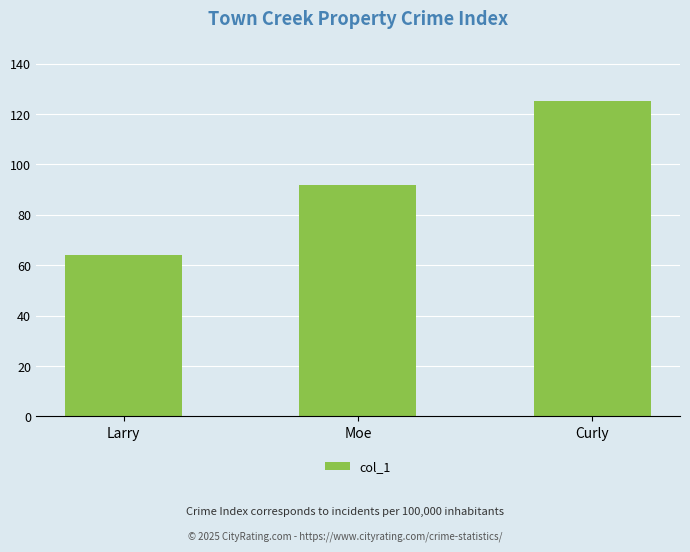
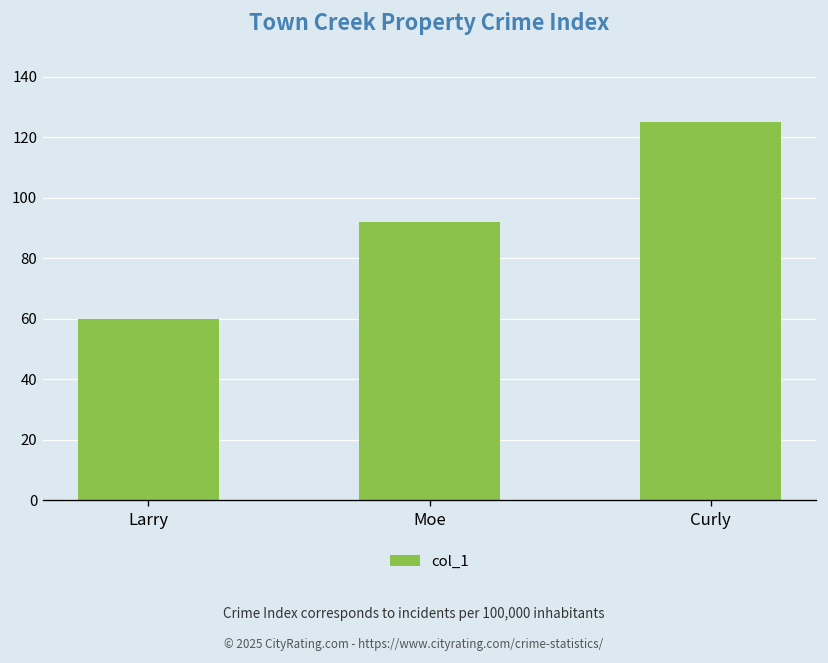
  {
-   "Larry": 64,
+   "Larry": 60,
    "Moe": 92,
    "Curly": 125
  }
